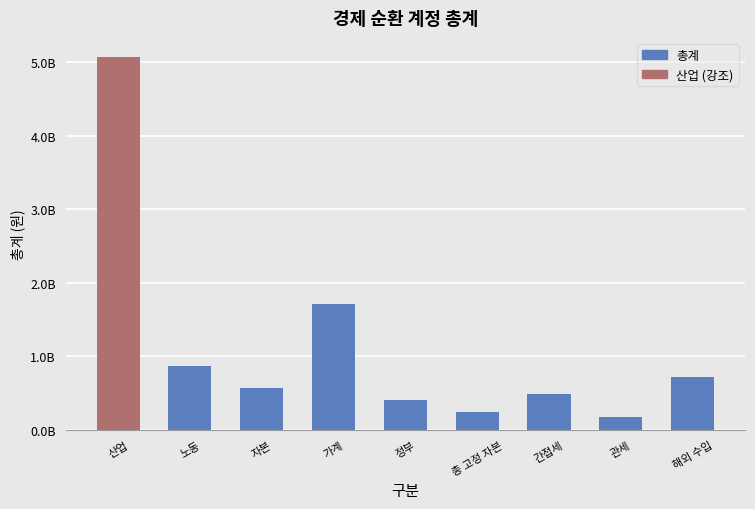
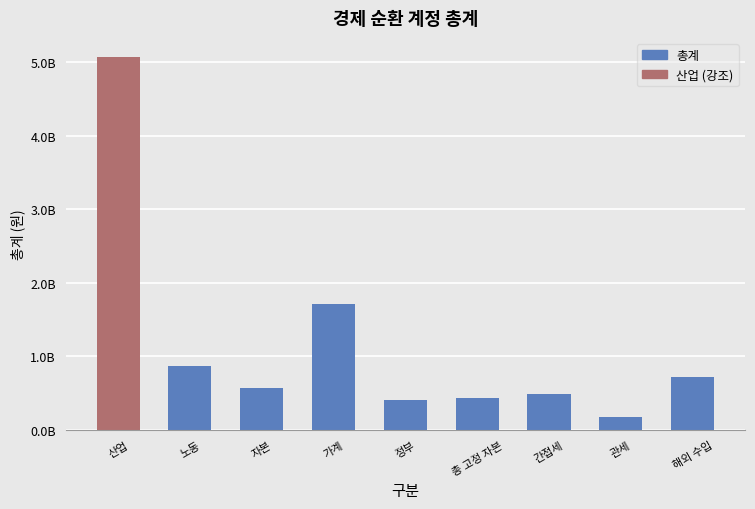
  {
    "산업": 5100000000,
    "노동": 900000000,
    "자본": 600000000,
    "가계": 1700000000,
    "정부": 400000000,
-   "총 고정 자본": 200000000,
+   "총 고정 자본": 400000000,
    "간접세": 500000000,
    "관세": 200000000,
    "해외 수입": 700000000
  }
